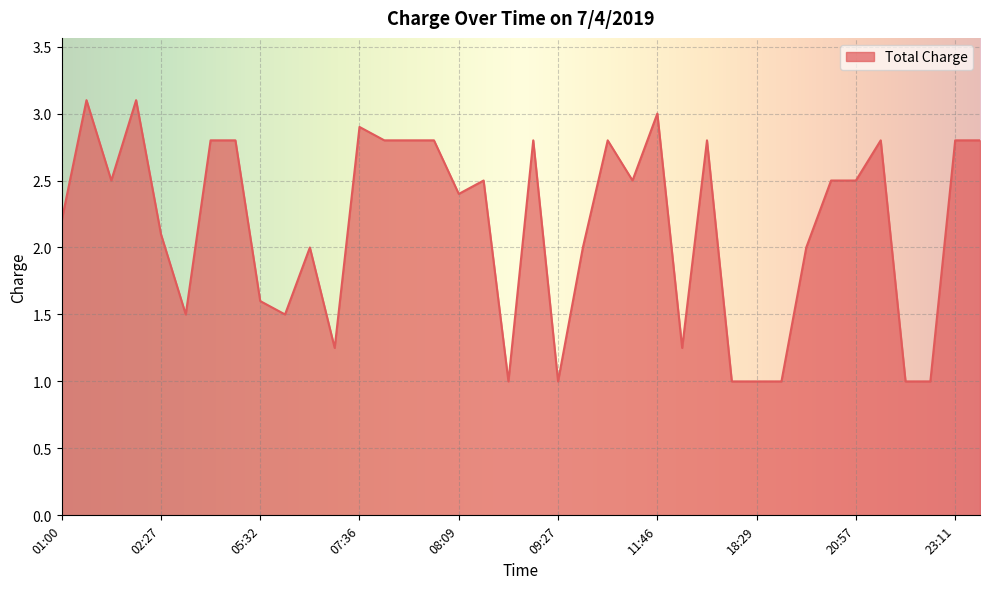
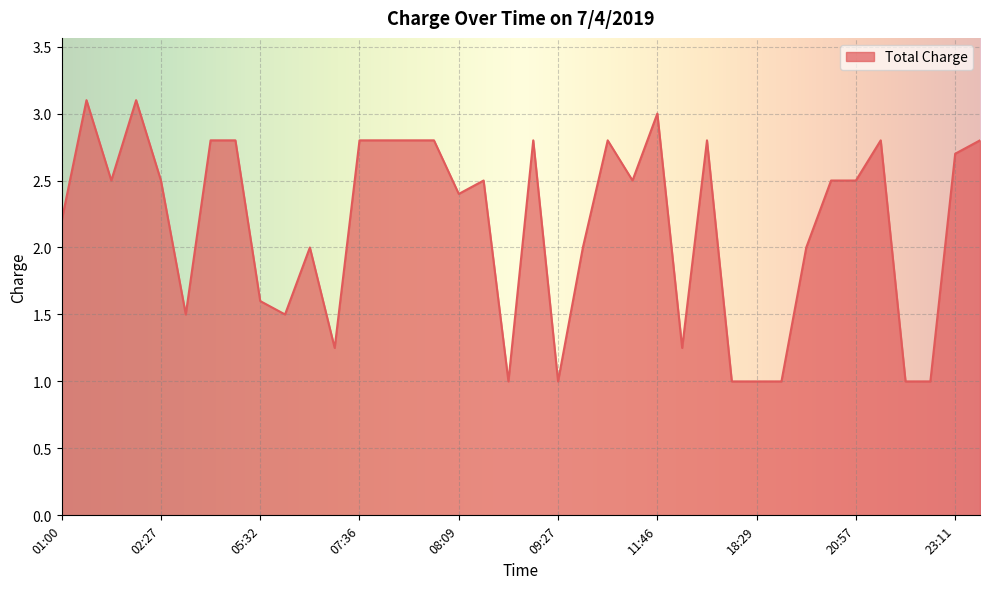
  {
    "01:00": 2.2,
-   "02:27": 2.1,
+   "02:27": 2.5,
    "05:32": 1.6,
-   "07:36": 2.9,
+   "07:36": 2.8,
    "08:09": 2.4,
    "09:27": 1.0,
    "11:46": 3.0,
    "18:29": 1.0,
    "20:57": 2.5,
-   "23:11": 2.8
+   "23:11": 2.7
  }
